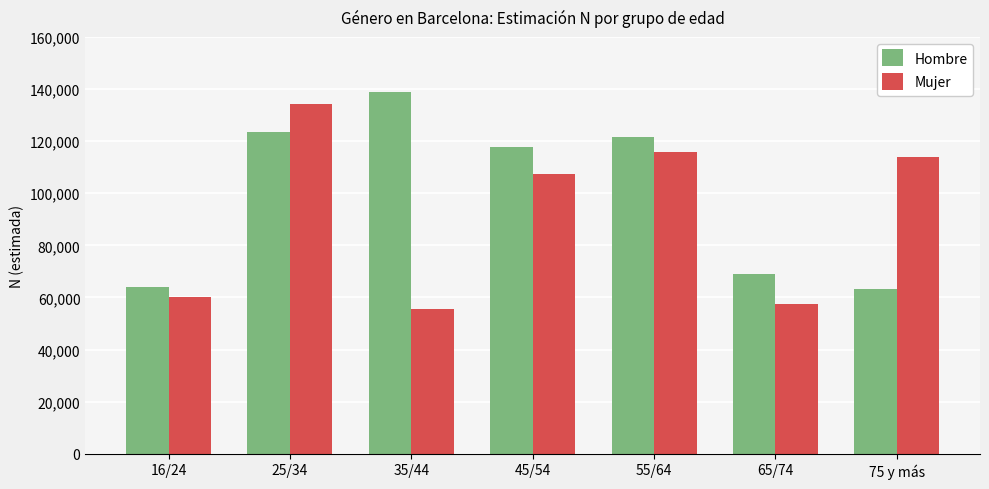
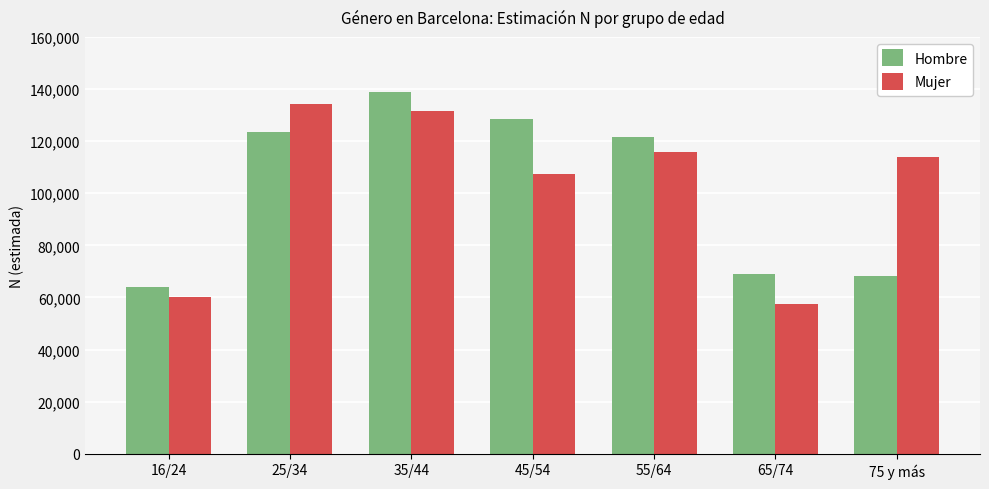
  {
    "Hombre": {
      "16/24": "64,000",
      "25/34": "124,000",
      "35/44": "139,000",
-     "45/54": "118,000",
+     "45/54": "128,000",
      "55/64": "122,000",
      "65/74": "69,000",
-     "75 y más": "63,000"
+     "75 y más": "68,000"
    },
    "Mujer": {
      "16/24": "60,000",
      "25/34": "134,000",
-     "35/44": "55,000",
+     "35/44": "131,000",
      "45/54": "107,000",
      "55/64": "116,000",
      "65/74": "57,000",
      "75 y más": "114,000"
    }
  }
